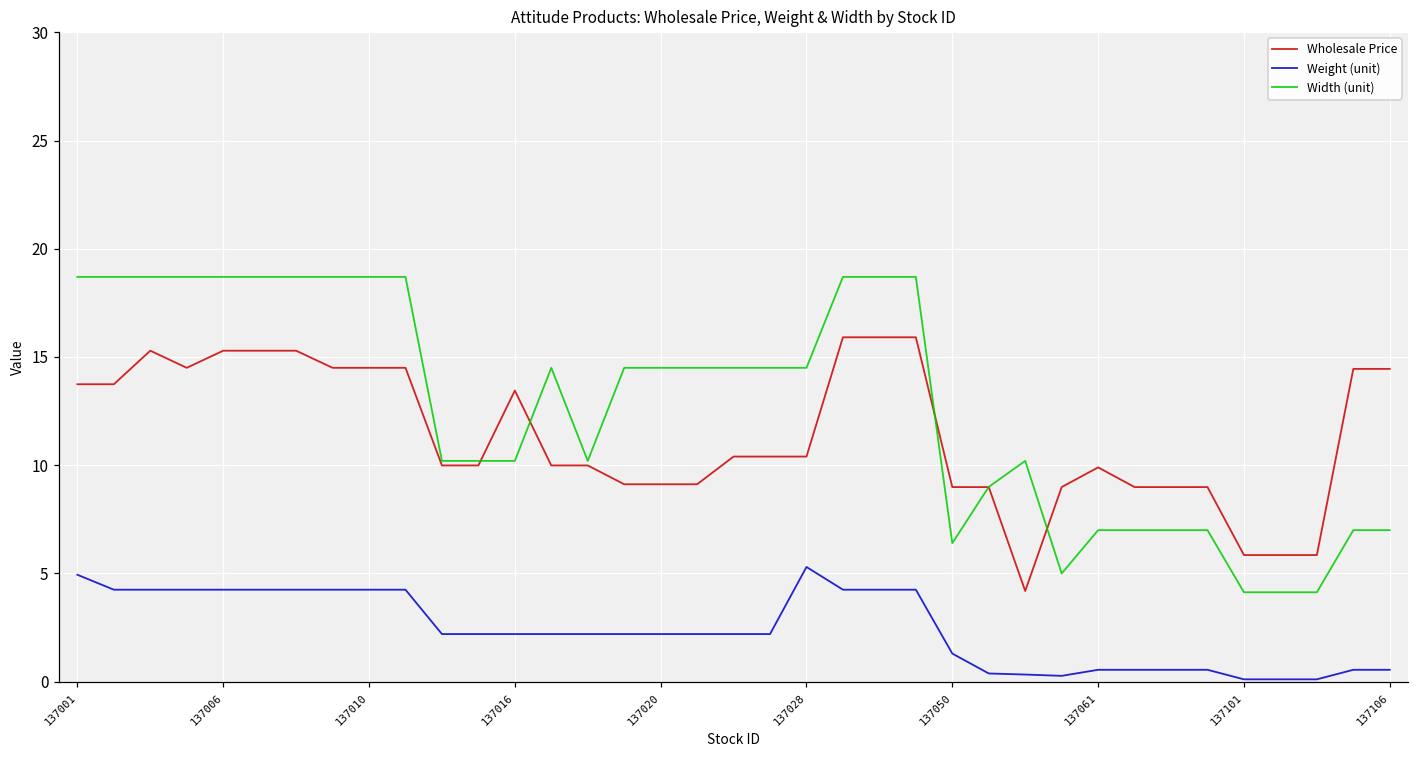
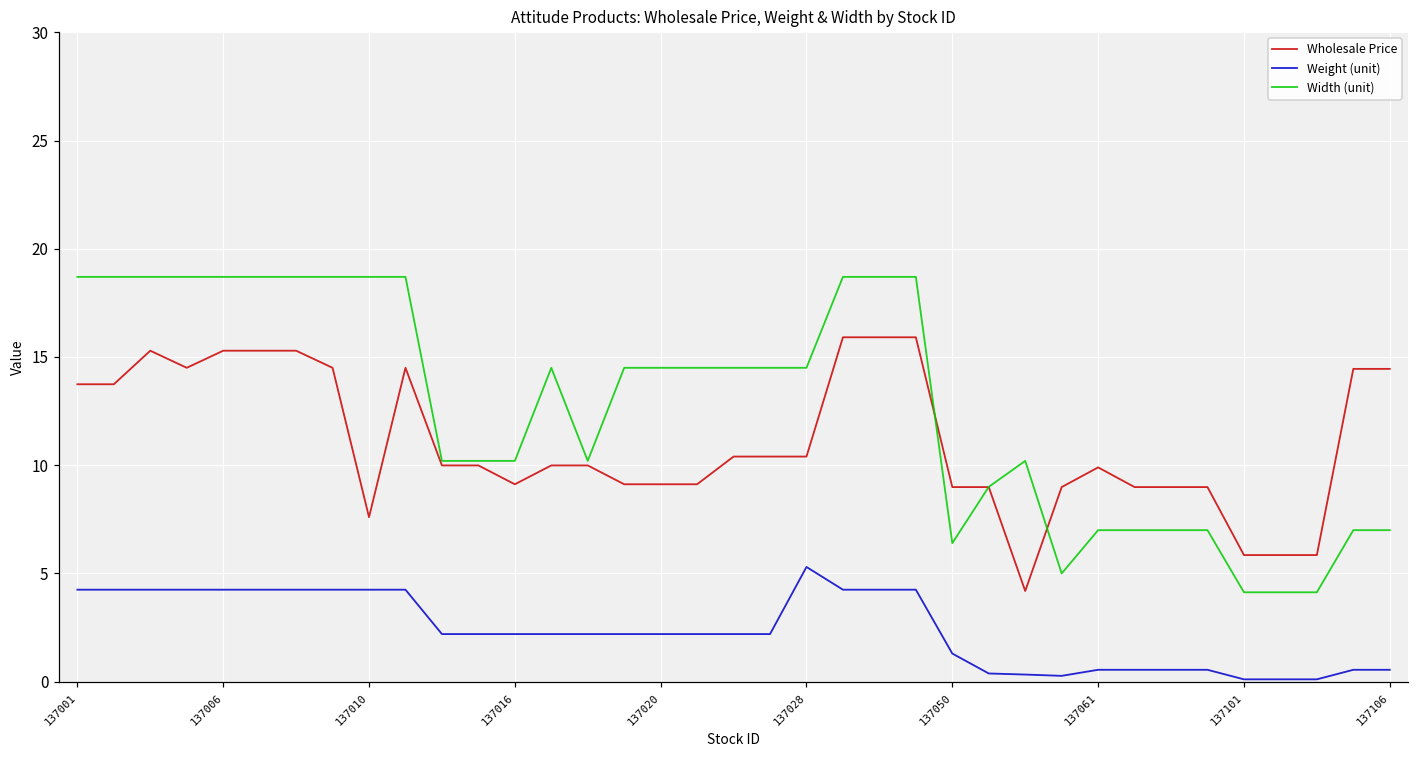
  {
    "Wholesale Price": {
      "137001": 13.7,
      "137006": 15.3,
-     "137010": 14.5,
-     "137016": 13.5,
+     "137010": 7.6,
+     "137016": 9.1,
      "137020": 9.1,
      "137028": 10.4,
      "137050": 9.0,
      "137061": 9.9,
      "137101": 5.9,
      "137106": 14.5
    },
    "Weight (unit)": {
-     "137001": 4.9,
+     "137001": 4.3,
      "137006": 4.3,
      "137010": 4.3,
      "137016": 2.2,
      "137020": 2.2,
      "137028": 5.3,
      "137050": 1.3,
      "137061": 0.6,
      "137101": 0.1,
      "137106": 0.6
    },
    "Width (unit)": {
      "137001": 18.7,
      "137006": 18.7,
      "137010": 18.7,
      "137016": 10.2,
      "137020": 14.5,
      "137028": 14.5,
      "137050": 6.4,
      "137061": 7.0,
      "137101": 4.1,
      "137106": 7.0
    }
  }
